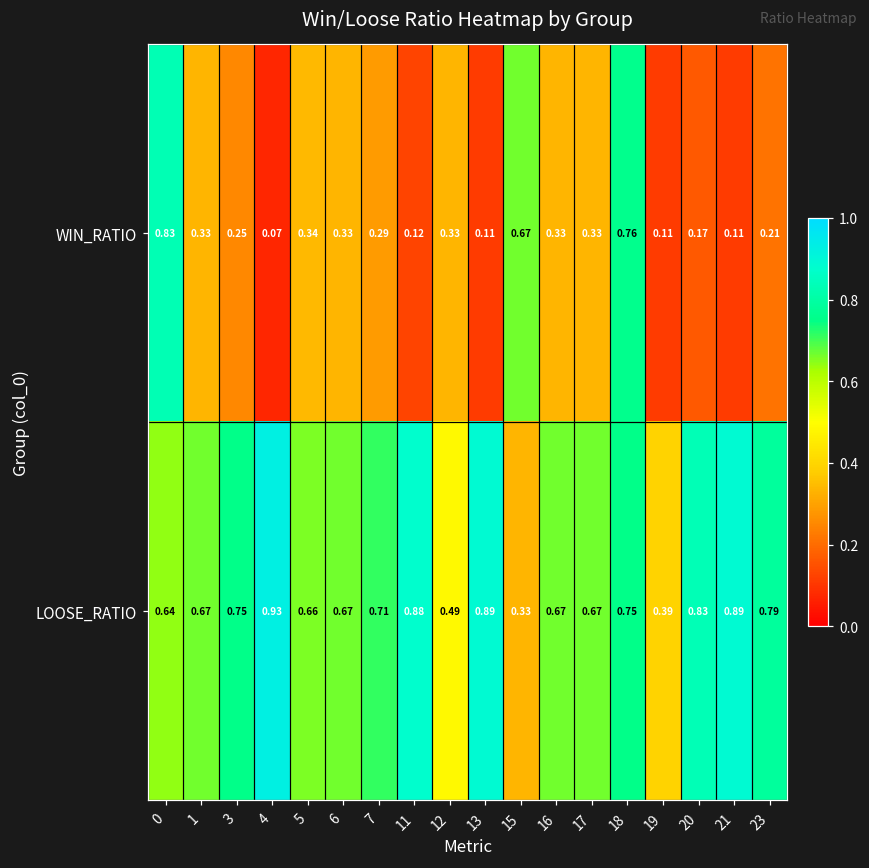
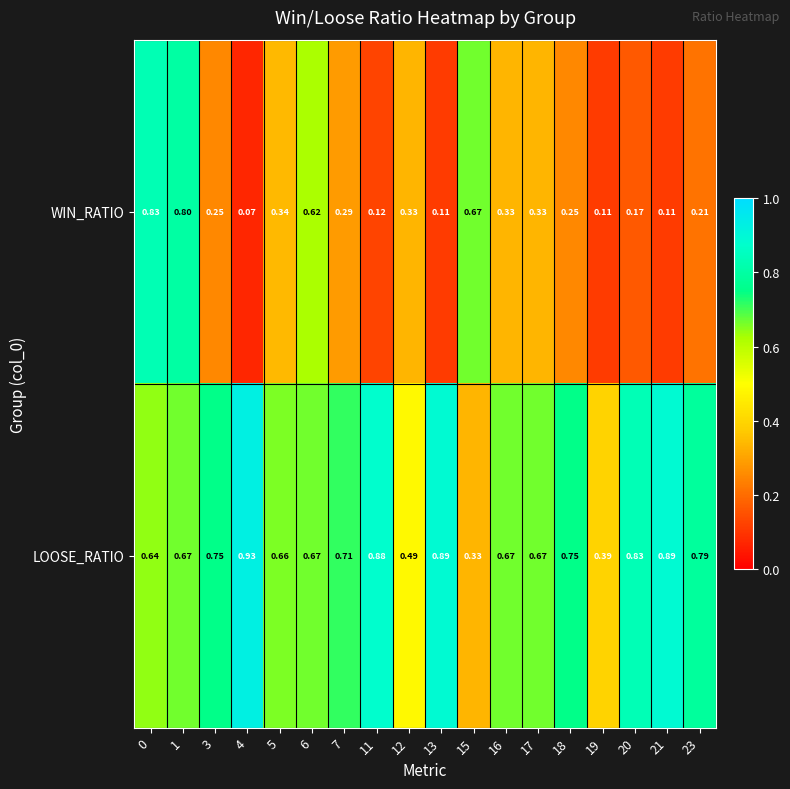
  {
    "WIN_RATIO": {
      "0": 0.83,
-     "1": 0.33,
+     "1": 0.80,
      "3": 0.25,
      "4": 0.07,
      "5": 0.34,
-     "6": 0.33,
+     "6": 0.62,
      "7": 0.29,
      "11": 0.12,
      "12": 0.33,
      "13": 0.11,
      "15": 0.67,
      "16": 0.33,
      "17": 0.33,
-     "18": 0.76,
+     "18": 0.25,
      "19": 0.11,
      "20": 0.17,
      "21": 0.11,
      "23": 0.21
    },
    "LOOSE_RATIO": {
      "0": 0.64,
      "1": 0.67,
      "3": 0.75,
      "4": 0.93,
      "5": 0.66,
      "6": 0.67,
      "7": 0.71,
      "11": 0.88,
      "12": 0.49,
      "13": 0.89,
      "15": 0.33,
      "16": 0.67,
      "17": 0.67,
      "18": 0.75,
      "19": 0.39,
      "20": 0.83,
      "21": 0.89,
      "23": 0.79
    }
  }
